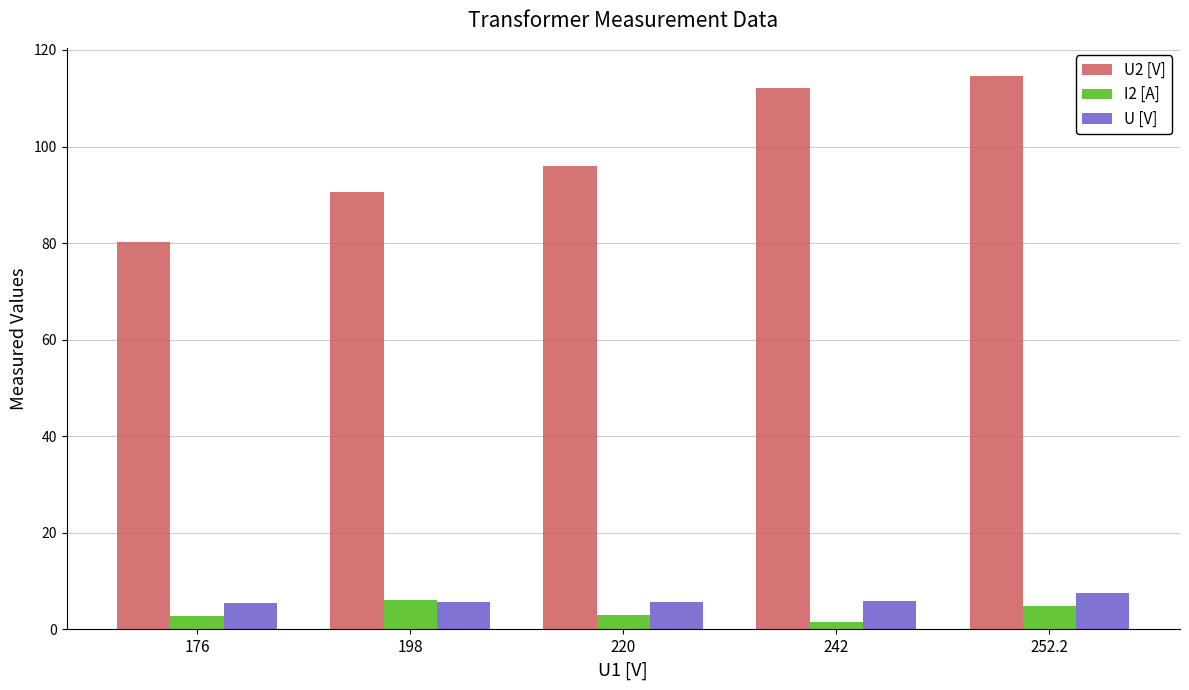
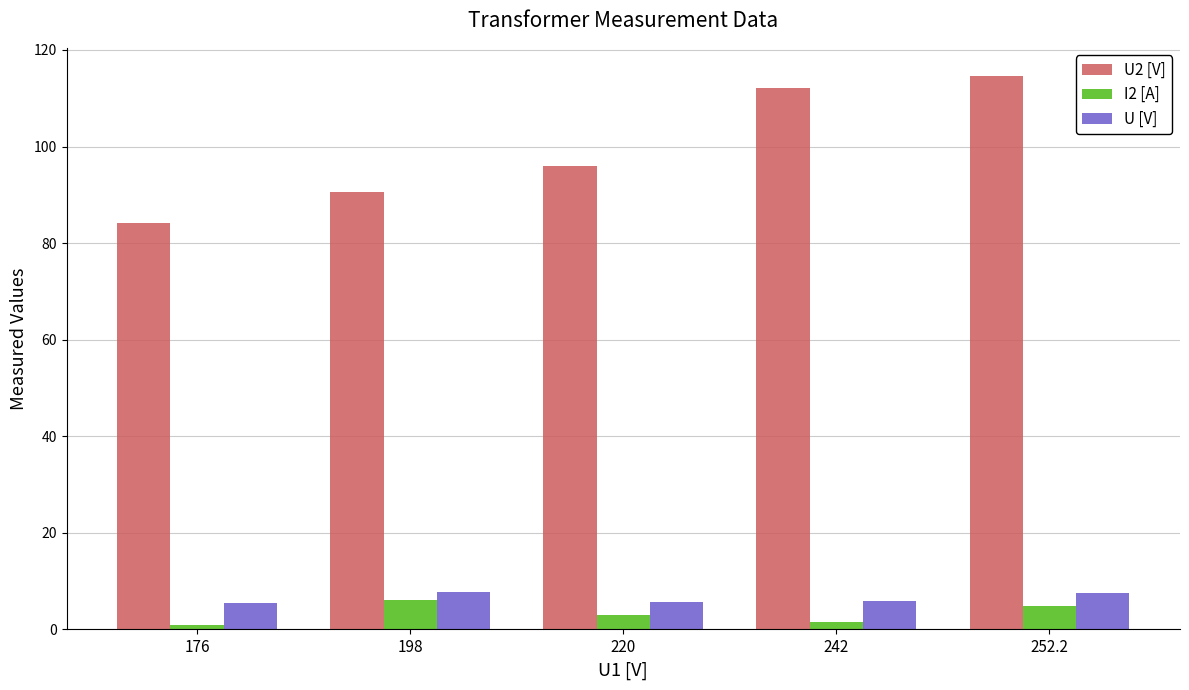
  {
    "U2 [V]": {
-     "176": 80,
+     "176": 84,
      "198": 91,
      "220": 96,
      "242": 112,
      "252.2": 115
    },
    "I2 [A]": {
-     "176": 3,
+     "176": 1,
      "198": 6,
      "220": 3,
      "242": 2,
      "252.2": 5
    },
    "U [V]": {
      "176": 5,
-     "198": 6,
+     "198": 8,
      "220": 6,
      "242": 6,
      "252.2": 8
    }
  }
